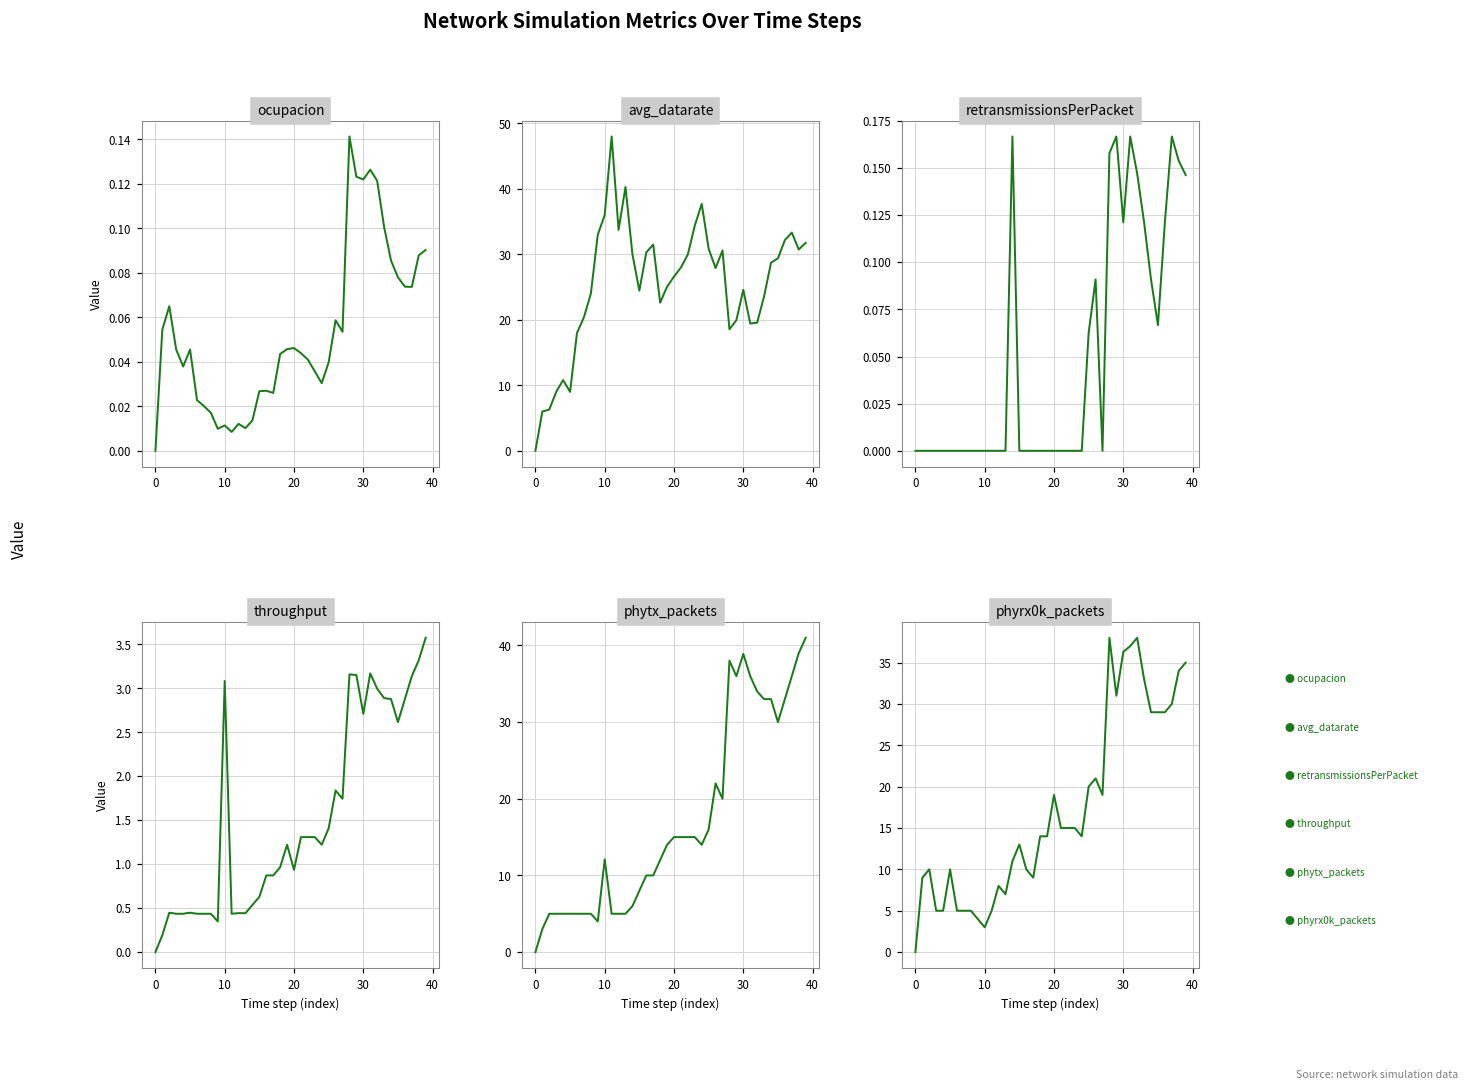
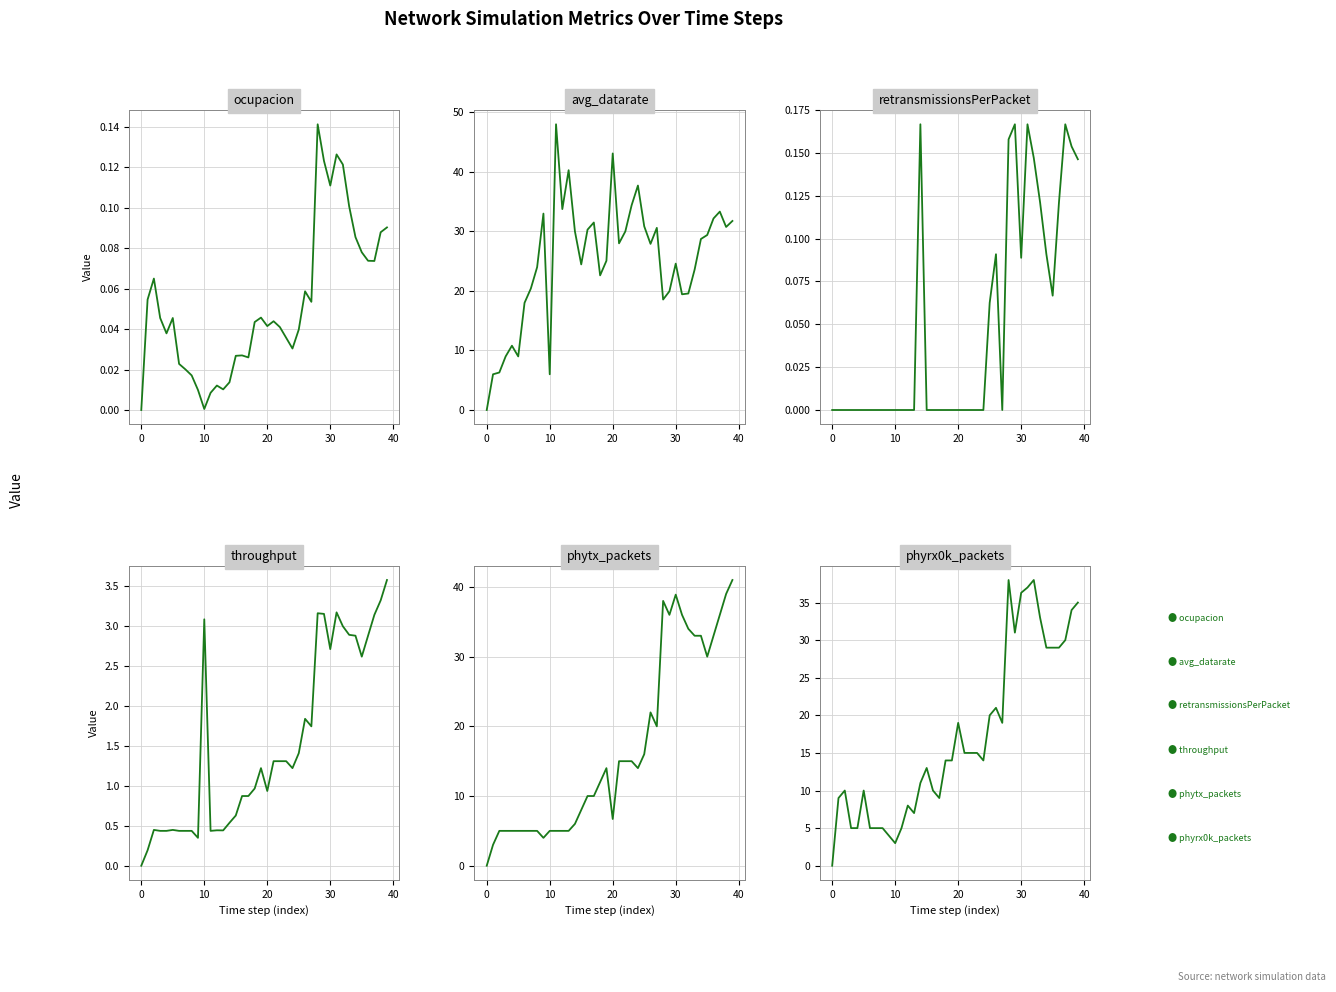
  {
    "ocupacion": {
      "0": 0.000,
-     "10": 0.011,
-     "20": 0.046,
-     "30": 0.122
+     "10": 0.001,
+     "20": 0.042,
+     "30": 0.111
    },
    "avg_datarate": {
      "0": 0,
-     "10": 36,
-     "20": 27,
+     "10": 6,
+     "20": 43,
      "30": 25
    },
    "retransmissionsPerPacket": {
      "0": 0.000,
      "10": 0.000,
      "20": 0.000,
-     "30": 0.121
+     "30": 0.089
    },
    "throughput": {
      "0": 0.0,
      "10": 3.1,
      "20": 0.9,
      "30": 2.7
    },
    "phytx_packets": {
      "0": 0,
-     "10": 12,
-     "20": 15,
+     "10": 5,
+     "20": 7,
      "30": 39
    },
    "phyrx0k_packets": {
      "0": 0,
      "10": 3,
      "20": 19,
      "30": 36
    }
  }
